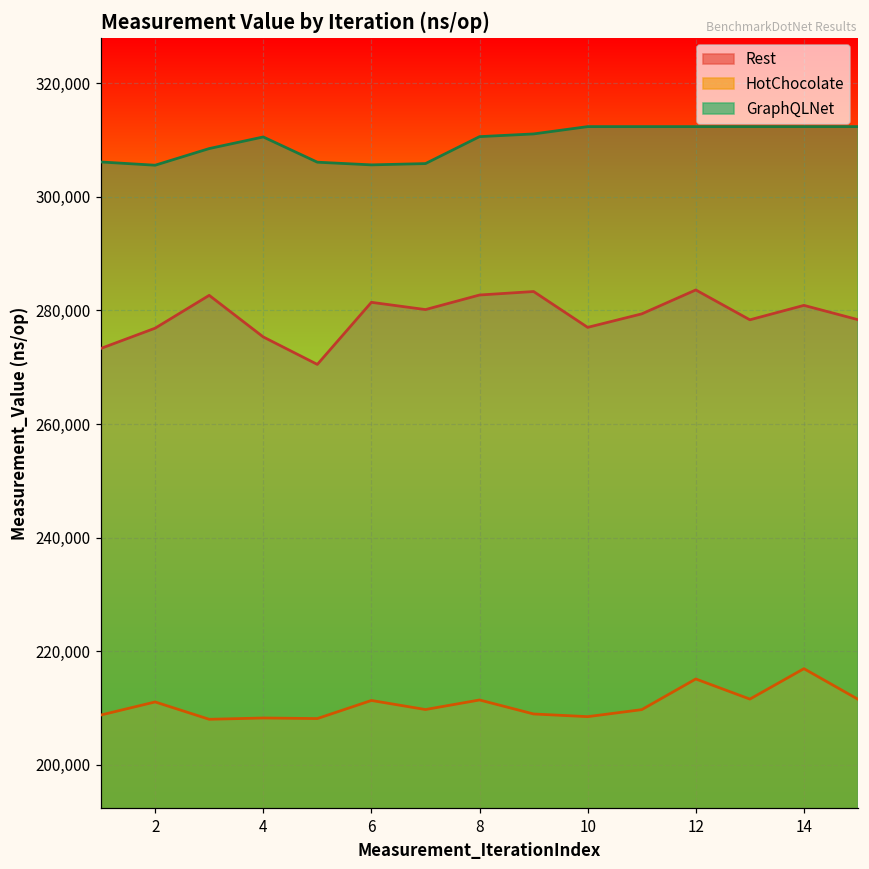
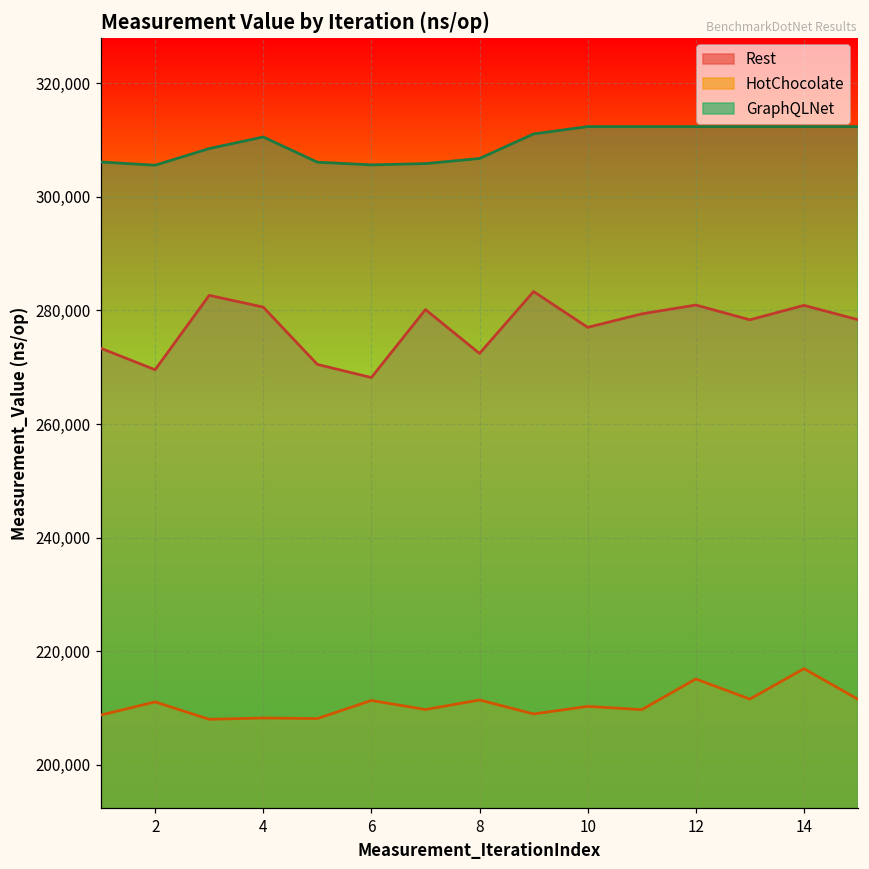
  {
    "Rest": {
-     "2": "277,000",
-     "4": "275,000",
-     "6": "281,000",
-     "8": "283,000",
+     "2": "270,000",
+     "4": "281,000",
+     "6": "268,000",
+     "8": "272,000",
      "10": "277,000",
-     "12": "284,000",
+     "12": "281,000",
      "14": "281,000"
    },
    "HotChocolate": {
      "2": "211,000",
      "4": "208,000",
      "6": "211,000",
      "8": "211,000",
-     "10": "208,000",
+     "10": "210,000",
      "12": "215,000",
      "14": "217,000"
    },
    "GraphQLNet": {
      "2": "306,000",
      "4": "311,000",
      "6": "306,000",
-     "8": "311,000",
+     "8": "307,000",
      "10": "312,000",
      "12": "312,000",
      "14": "312,000"
    }
  }
